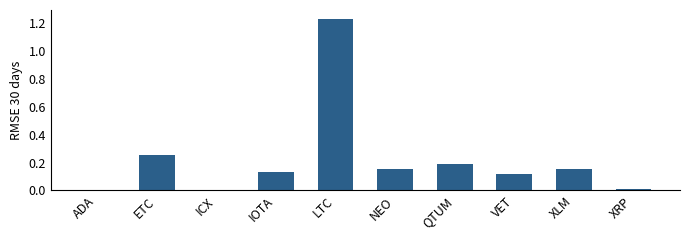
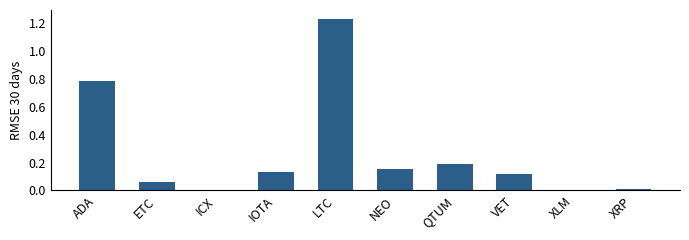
  {
-   "ADA": 0.00,
-   "ETC": 0.26,
+   "ADA": 0.78,
+   "ETC": 0.06,
    "IOTA": 0.13,
    "LTC": 1.23,
    "NEO": 0.15,
    "QTUM": 0.19,
    "VET": 0.12,
-   "XLM": 0.16
+   "XLM": 0.00
  }
